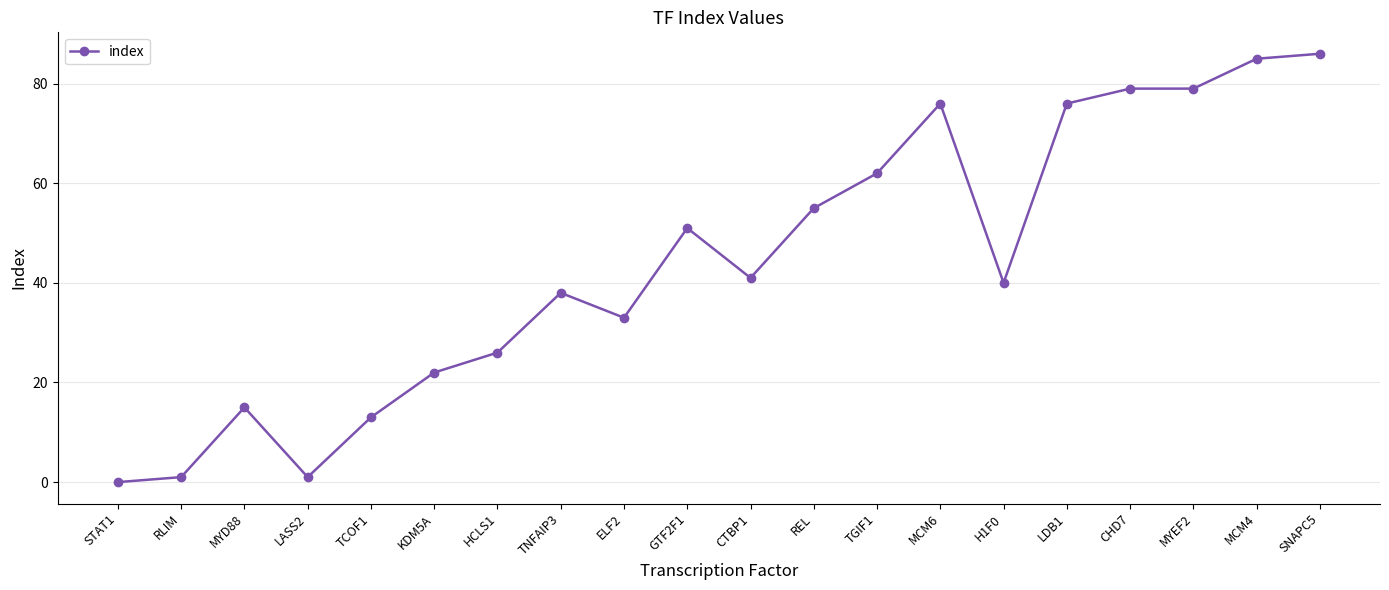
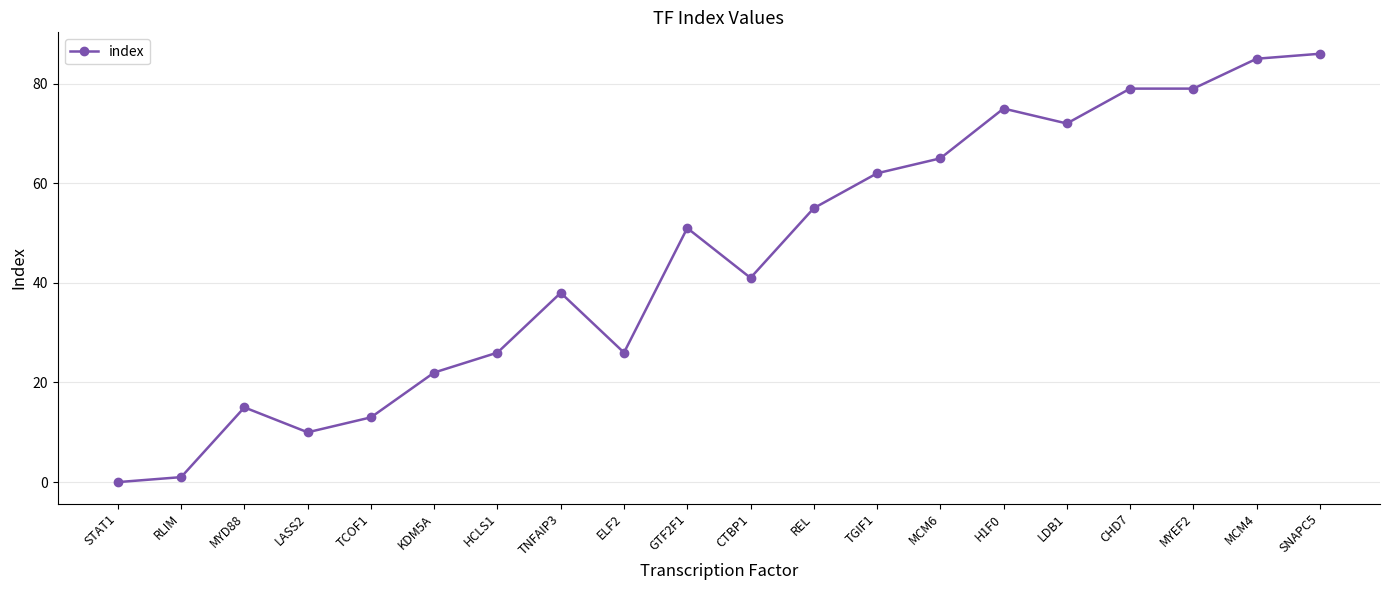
  {
    "STAT1": 0,
    "RLIM": 1,
    "MYD88": 15,
-   "LASS2": 1,
+   "LASS2": 10,
    "TCOF1": 13,
    "KDM5A": 22,
    "HCLS1": 26,
    "TNFAIP3": 38,
-   "ELF2": 33,
+   "ELF2": 26,
    "GTF2F1": 51,
    "CTBP1": 41,
    "REL": 55,
    "TGIF1": 62,
-   "MCM6": 76,
-   "H1F0": 40,
-   "LDB1": 76,
+   "MCM6": 65,
+   "H1F0": 75,
+   "LDB1": 72,
    "CHD7": 79,
    "MYEF2": 79,
    "MCM4": 85,
    "SNAPC5": 86
  }
